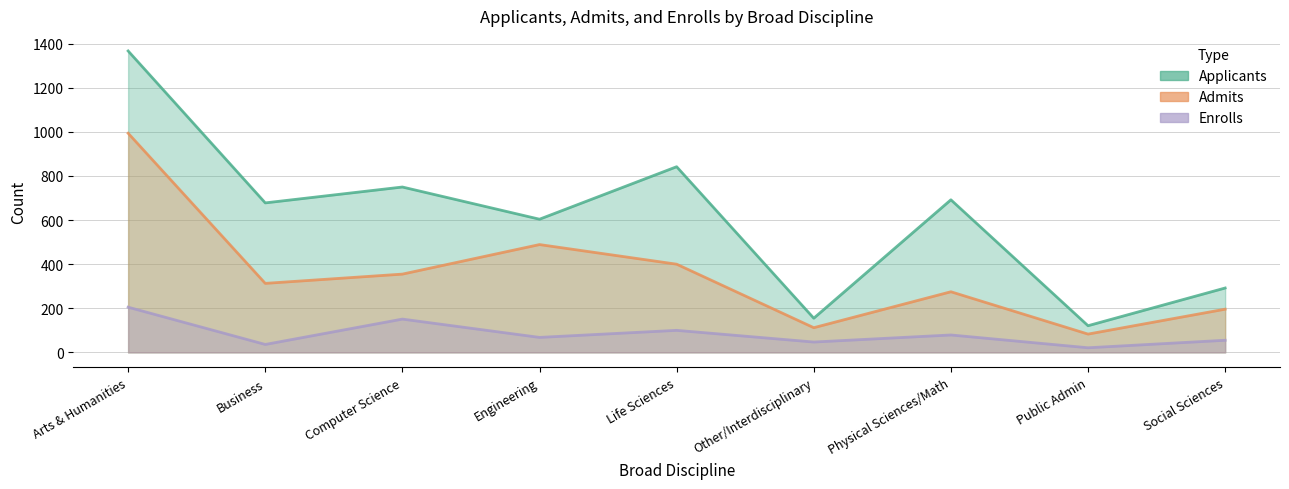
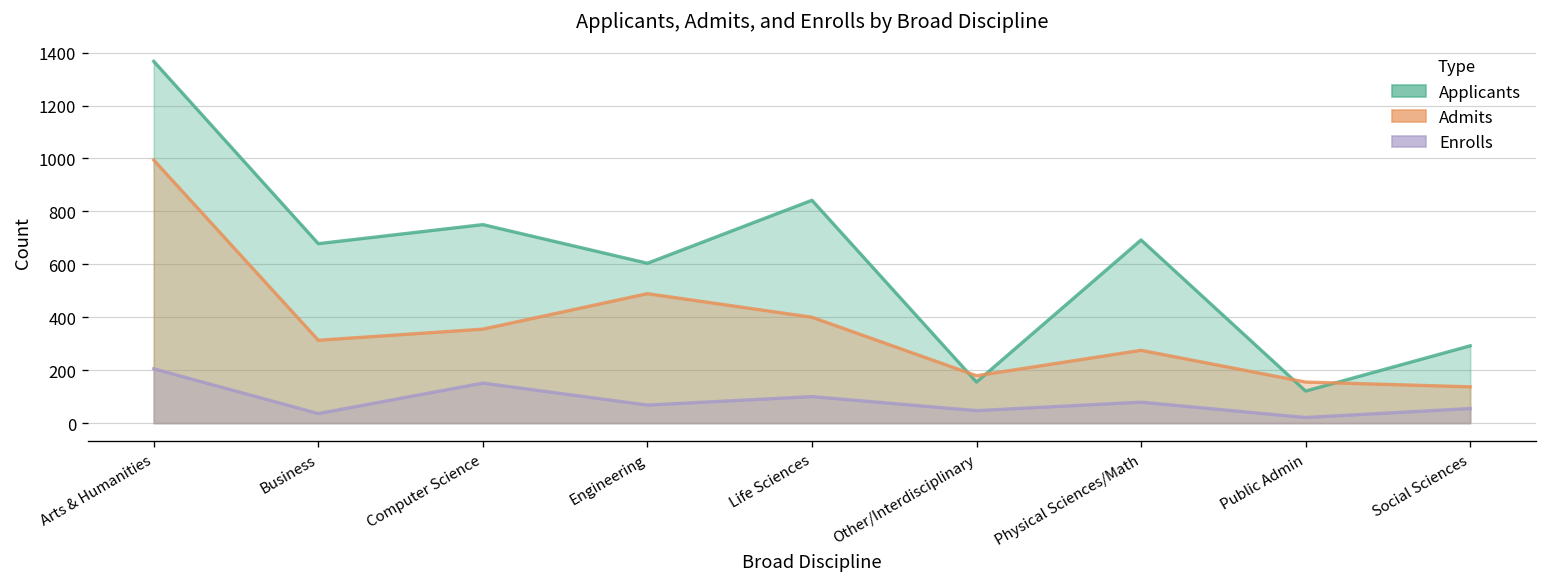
  {
    "Admits": {
      "Arts & Humanities": 990,
      "Business": 310,
      "Computer Science": 360,
      "Engineering": 490,
      "Life Sciences": 400,
-     "Other/Interdisciplinary": 110,
+     "Other/Interdisciplinary": 180,
      "Physical Sciences/Math": 280,
-     "Public Admin": 80,
-     "Social Sciences": 200
+     "Public Admin": 160,
+     "Social Sciences": 140
    }
  }
